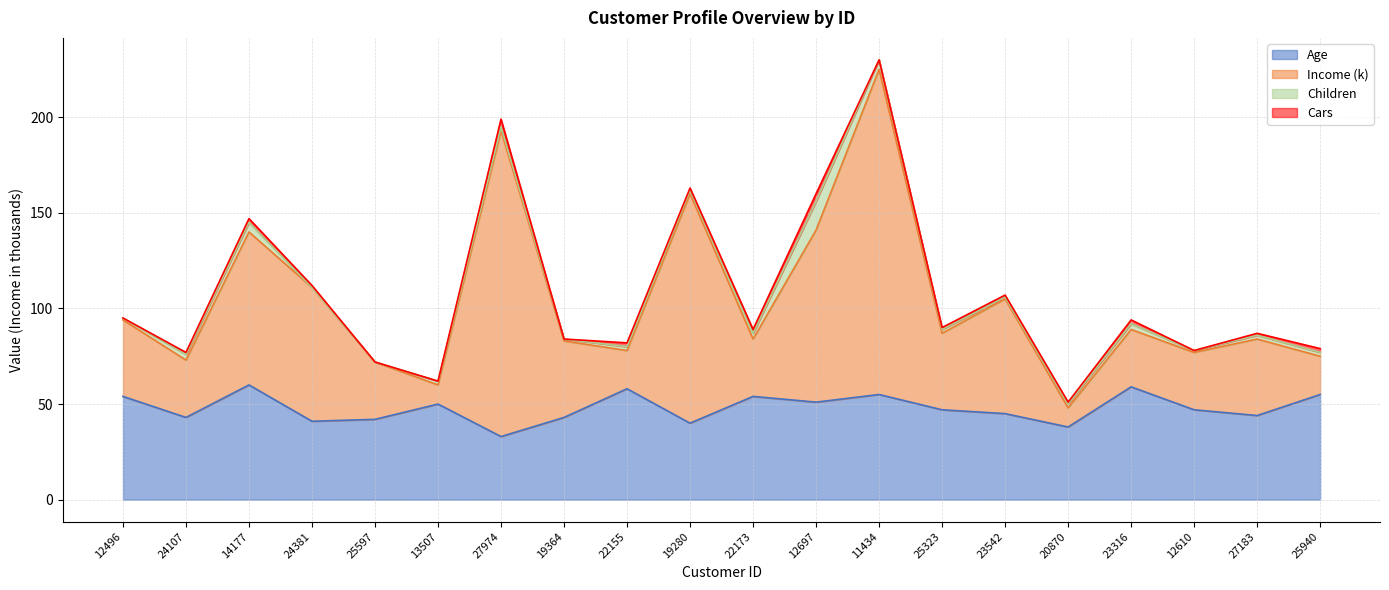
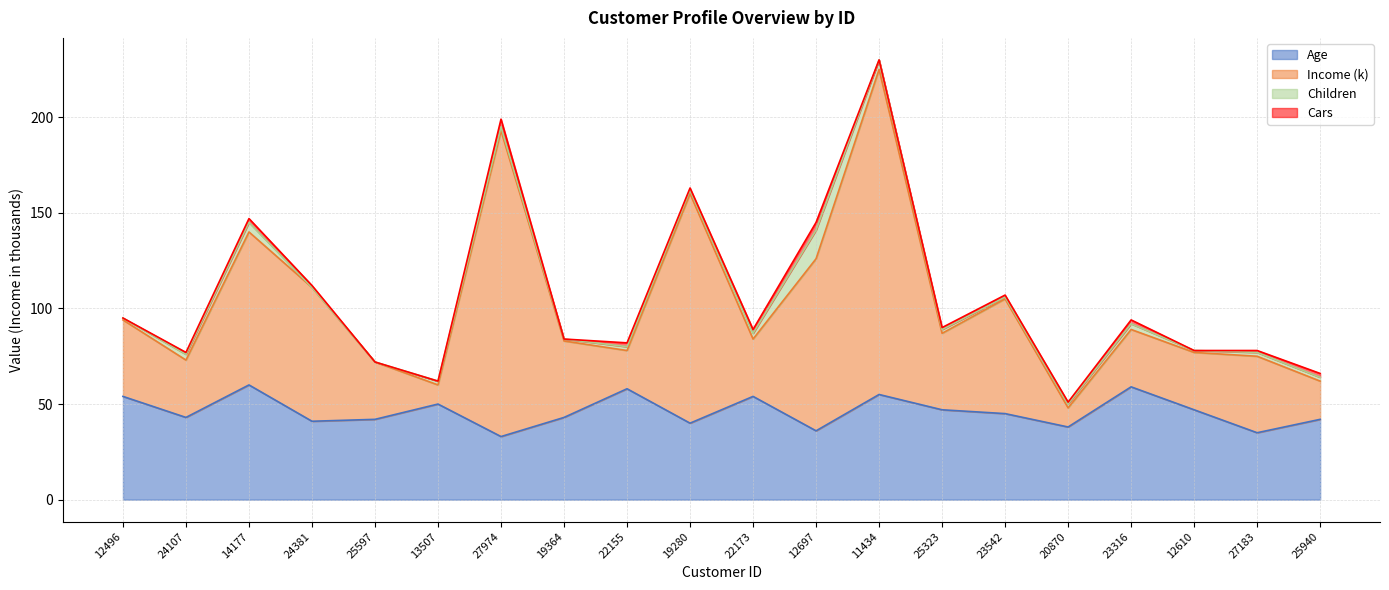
  {
    "Age": {
      "12496": 54,
      "24107": 43,
      "14177": 60,
      "24381": 41,
      "25597": 42,
      "13507": 50,
      "27974": 33,
      "19364": 43,
      "22155": 58,
      "19280": 40,
      "22173": 54,
-     "12697": 51,
+     "12697": 36,
      "11434": 55,
      "25323": 47,
      "23542": 45,
      "20870": 38,
      "23316": 59,
      "12610": 47,
-     "27183": 44,
-     "25940": 55
+     "27183": 35,
+     "25940": 42
    },
    "Income (k)": {
      "24107": 30,
      "14177": 80,
      "13507": 10,
      "27974": 160,
      "22155": 20,
      "19280": 120,
      "22173": 30,
      "12697": 90,
      "11434": 170,
      "25323": 40,
      "20870": 10,
      "23316": 30,
      "27183": 40,
      "25940": 20
    },
    "Children": {
      "14177": 5,
      "27974": 2,
      "22155": 2,
      "22173": 3,
      "12697": 15,
      "23316": 3,
      "25940": 2
    },
    "Cars": {
      "14177": 2,
      "27974": 4,
      "22155": 2,
      "22173": 2,
      "12697": 4,
      "23316": 2,
      "25940": 2
    }
  }
